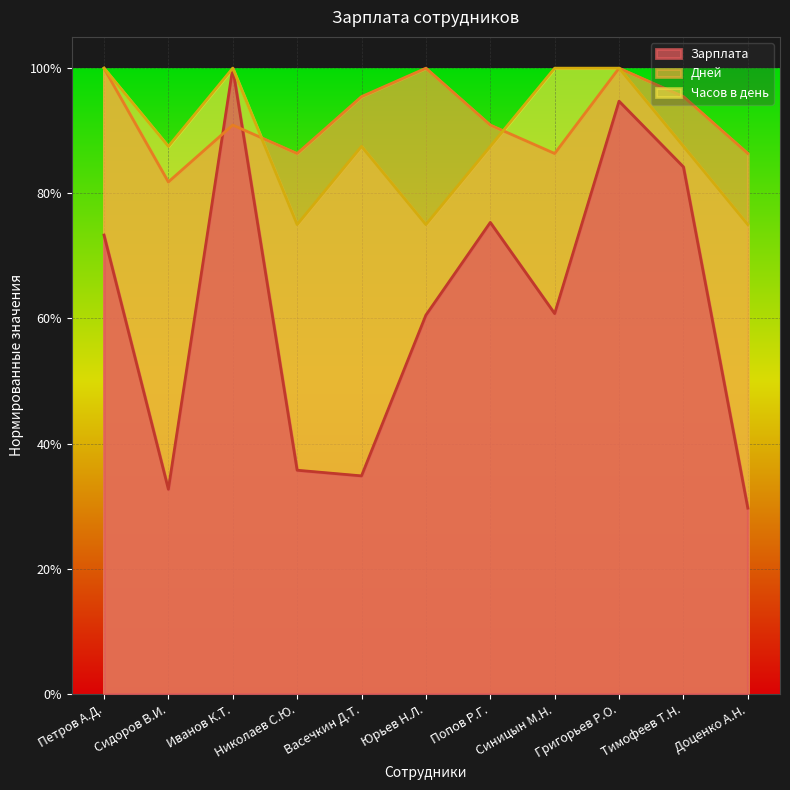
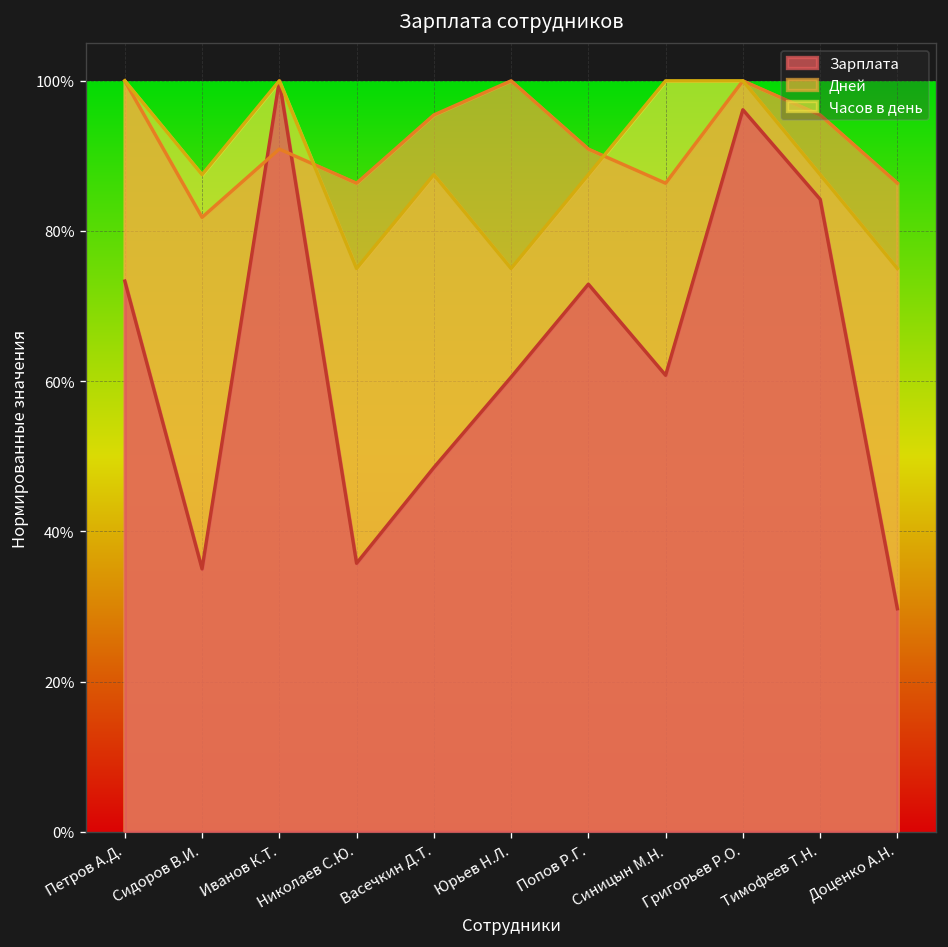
  {
    "Зарплата": {
      "Петров А.Д.": "73%",
-     "Сидоров В.И.": "33%",
+     "Сидоров В.И.": "35%",
      "Николаев С.Ю.": "36%",
-     "Васечкин Д.Т.": "35%",
+     "Васечкин Д.Т.": "48%",
      "Юрьев Н.Л.": "61%",
-     "Попов Р.Г.": "75%",
+     "Попов Р.Г.": "73%",
      "Синицын М.Н.": "61%",
-     "Григорьев Р.О.": "95%",
+     "Григорьев Р.О.": "96%",
      "Тимофеев Т.Н.": "84%",
      "Доценко А.Н.": "30%"
    }
  }
